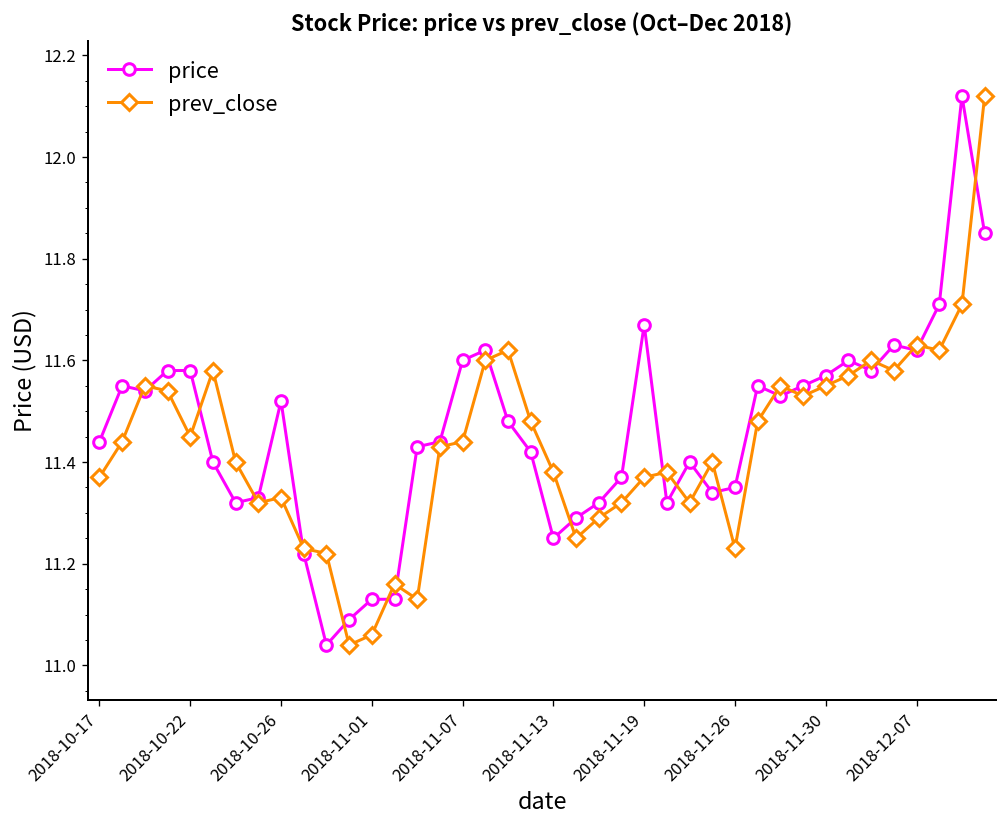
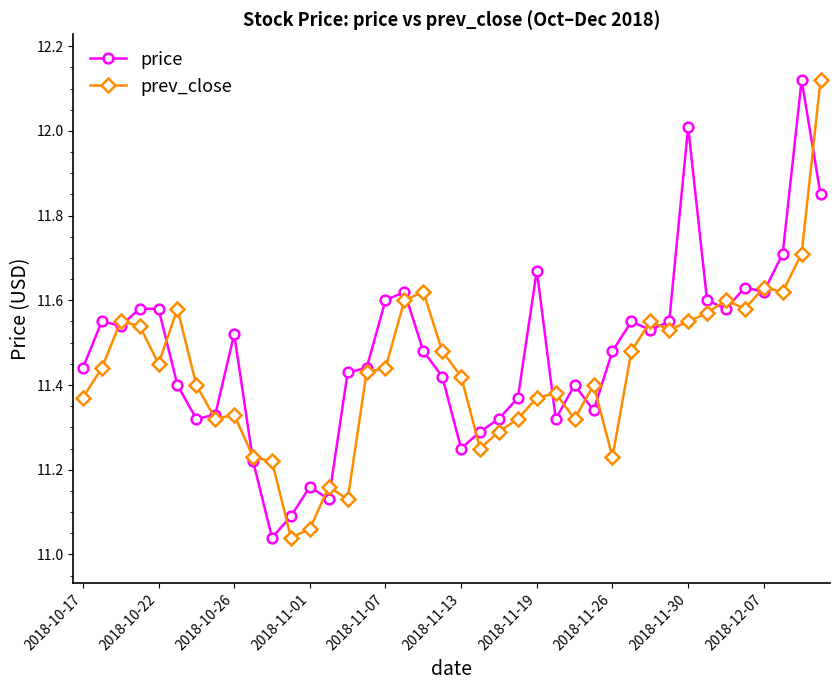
  {
    "price": {
      "2018-10-22": 11.58,
      "2018-10-26": 11.52,
-     "2018-11-01": 11.13,
+     "2018-11-01": 11.16,
      "2018-11-07": 11.60,
      "2018-11-13": 11.25,
      "2018-11-19": 11.67,
-     "2018-11-26": 11.35,
-     "2018-11-30": 11.57,
+     "2018-11-26": 11.48,
+     "2018-11-30": 12.01,
      "2018-12-07": 11.62
    },
    "prev_close": {
      "2018-10-22": 11.45,
      "2018-10-26": 11.33,
      "2018-11-01": 11.06,
      "2018-11-07": 11.44,
-     "2018-11-13": 11.38,
+     "2018-11-13": 11.42,
      "2018-11-19": 11.37,
      "2018-11-26": 11.23,
      "2018-11-30": 11.55,
      "2018-12-07": 11.63
    }
  }
